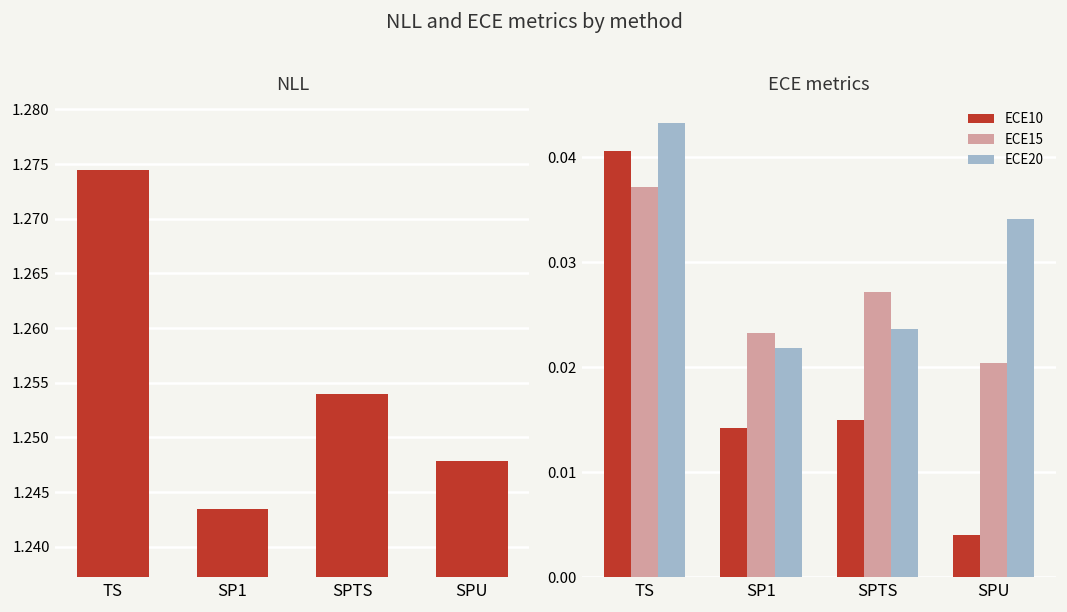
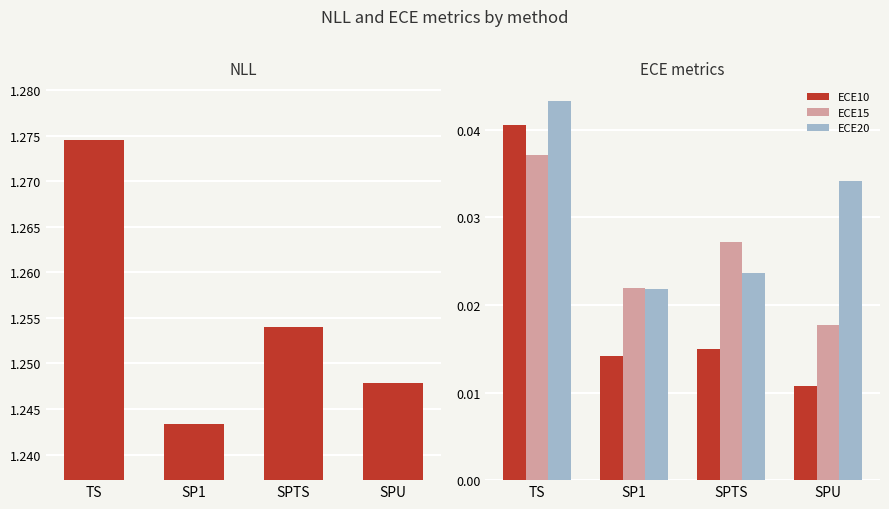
  {
    "NLL": {
      "TS": 1.274,
      "SP1": 1.243,
      "SPTS": 1.254,
      "SPU": 1.248
    },
    "ECE metrics": {
      "ECE10": {
        "TS": 0.041,
        "SP1": 0.014,
        "SPTS": 0.015,
-       "SPU": 0.004
+       "SPU": 0.011
      },
      "ECE15": {
        "TS": 0.037,
-       "SP1": 0.023,
+       "SP1": 0.022,
        "SPTS": 0.027,
-       "SPU": 0.020
+       "SPU": 0.018
      },
      "ECE20": {
        "TS": 0.043,
        "SP1": 0.022,
        "SPTS": 0.024,
        "SPU": 0.034
      }
    }
  }
